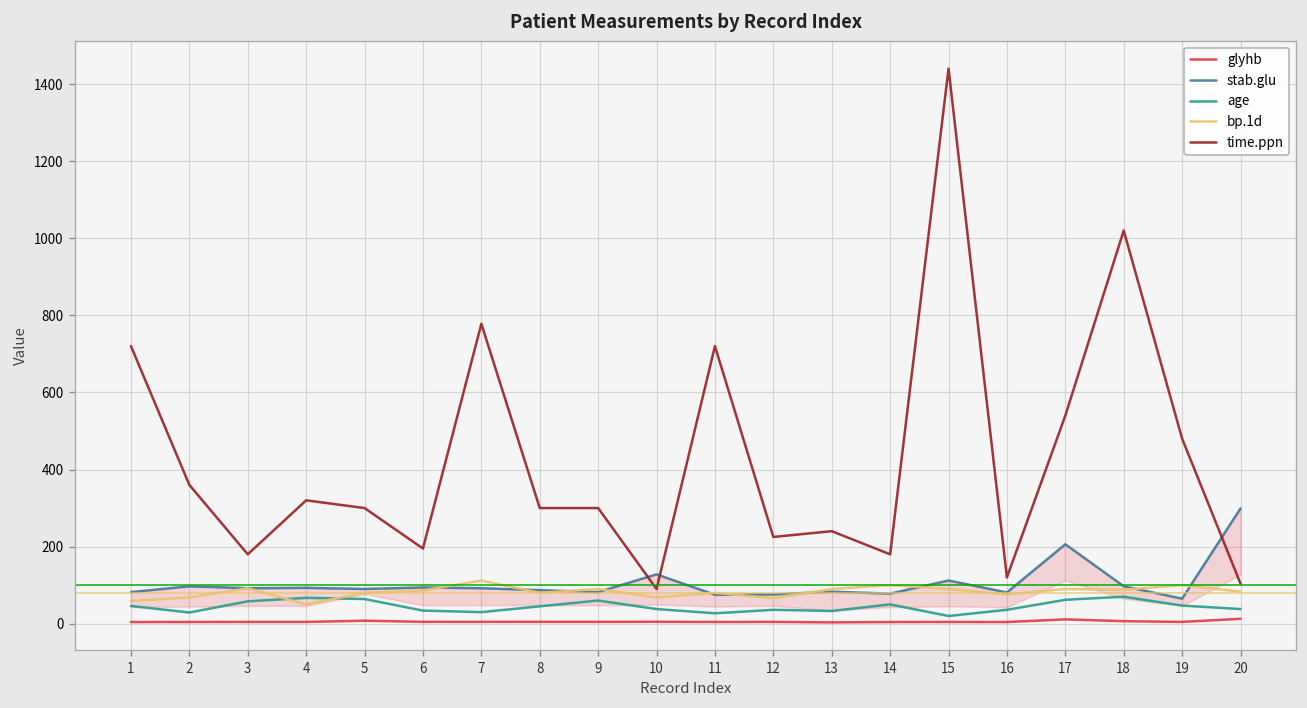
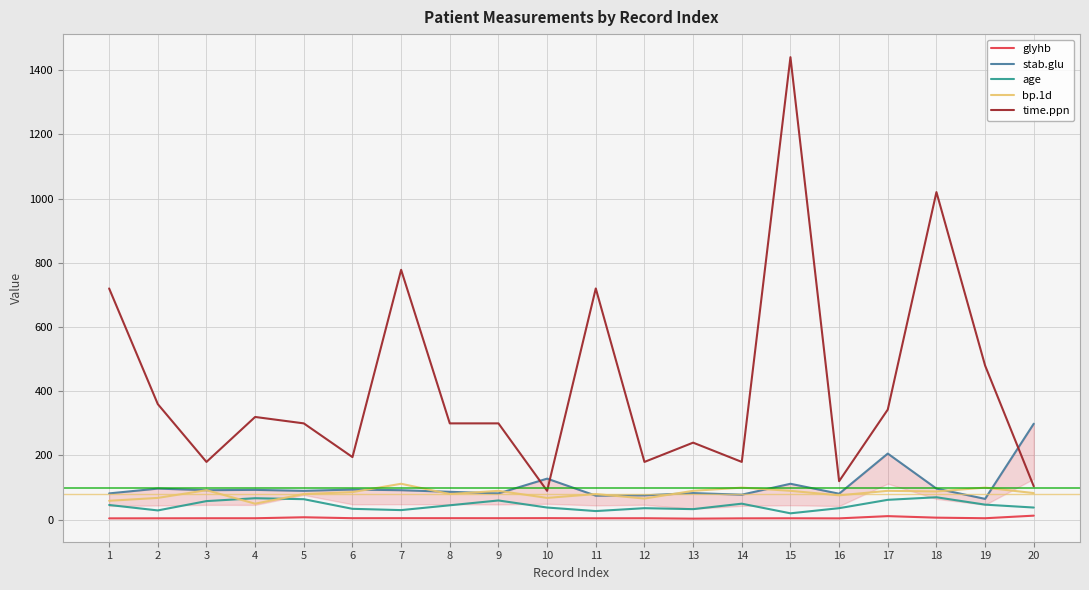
  {
    "glyhb": {
      "1": 0,
      "2": 0,
      "3": 0,
      "4": 0,
      "5": 10,
      "6": 0,
      "7": 0,
      "8": 0,
      "9": 0,
      "10": 0,
      "11": 0,
      "12": 0,
      "13": 0,
      "14": 0,
      "15": 0,
      "16": 0,
      "17": 10,
      "18": 10,
      "19": 0,
      "20": 10
    },
    "bp.1d": {
      "1": 60,
      "2": 70,
      "4": 50,
      "5": 80,
      "6": 90,
      "7": 110,
      "9": 90,
      "10": 70,
      "12": 70,
      "14": 100,
      "15": 90,
      "17": 90,
      "18": 90,
      "19": 100,
      "20": 80
    },
    "time.ppn": {
      "1": 720,
      "2": 360,
      "3": 180,
      "4": 320,
      "5": 300,
      "6": 200,
      "7": 780,
      "8": 300,
      "9": 300,
      "10": 90,
      "11": 720,
-     "12": 230,
+     "12": 180,
      "13": 240,
      "14": 180,
      "15": 1440,
      "16": 120,
-     "17": 540,
+     "17": 340,
      "18": 1020,
      "19": 480,
      "20": 100
    }
  }
